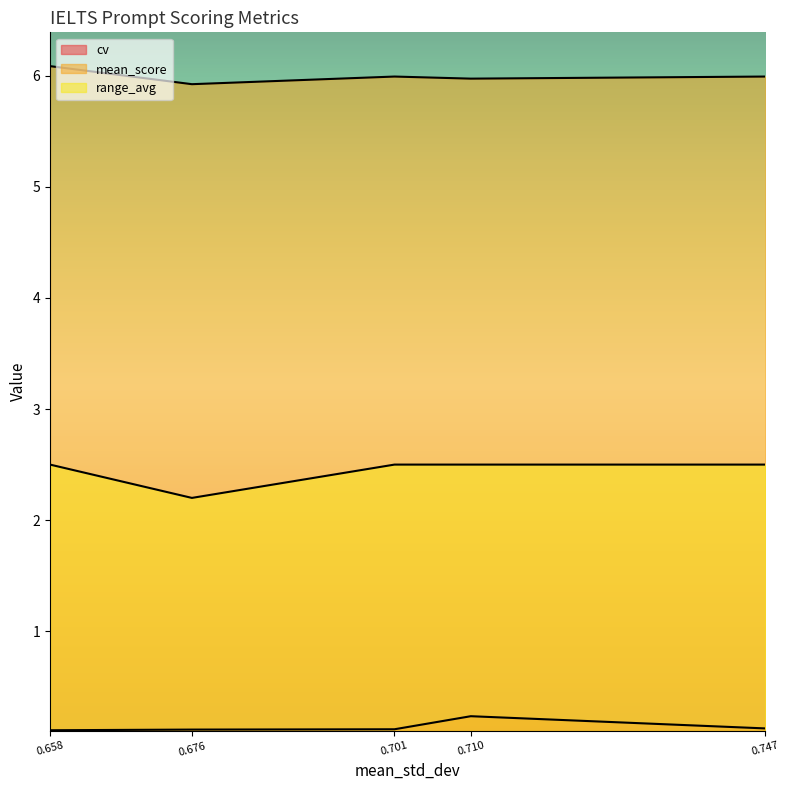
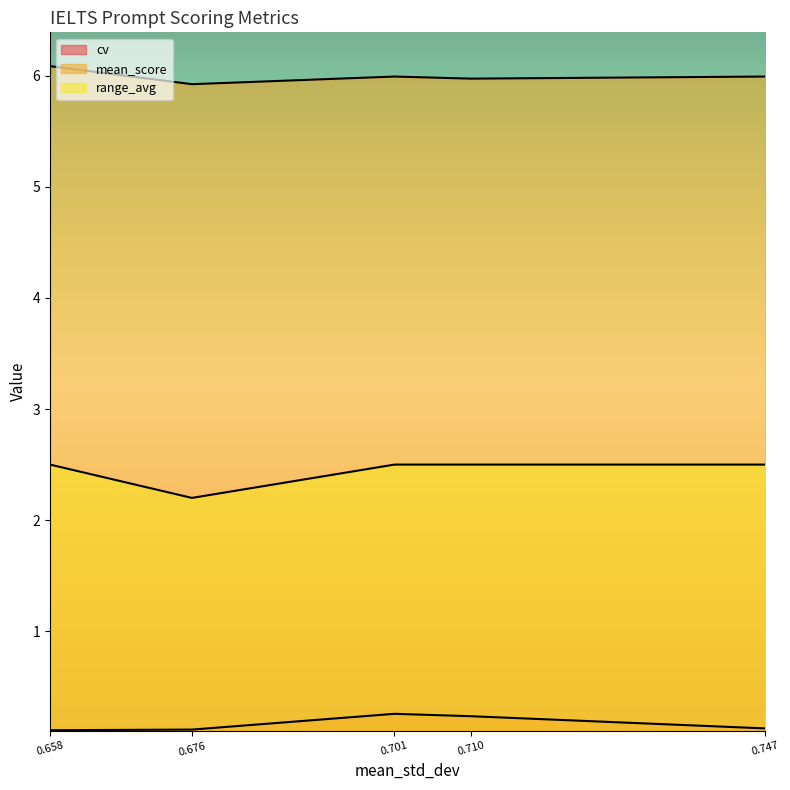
  {
    "cv": {
      "0.658": 0.11,
      "0.676": 0.11,
-     "0.701": 0.12,
+     "0.701": 0.26,
      "0.710": 0.23,
      "0.747": 0.12
    }
  }
